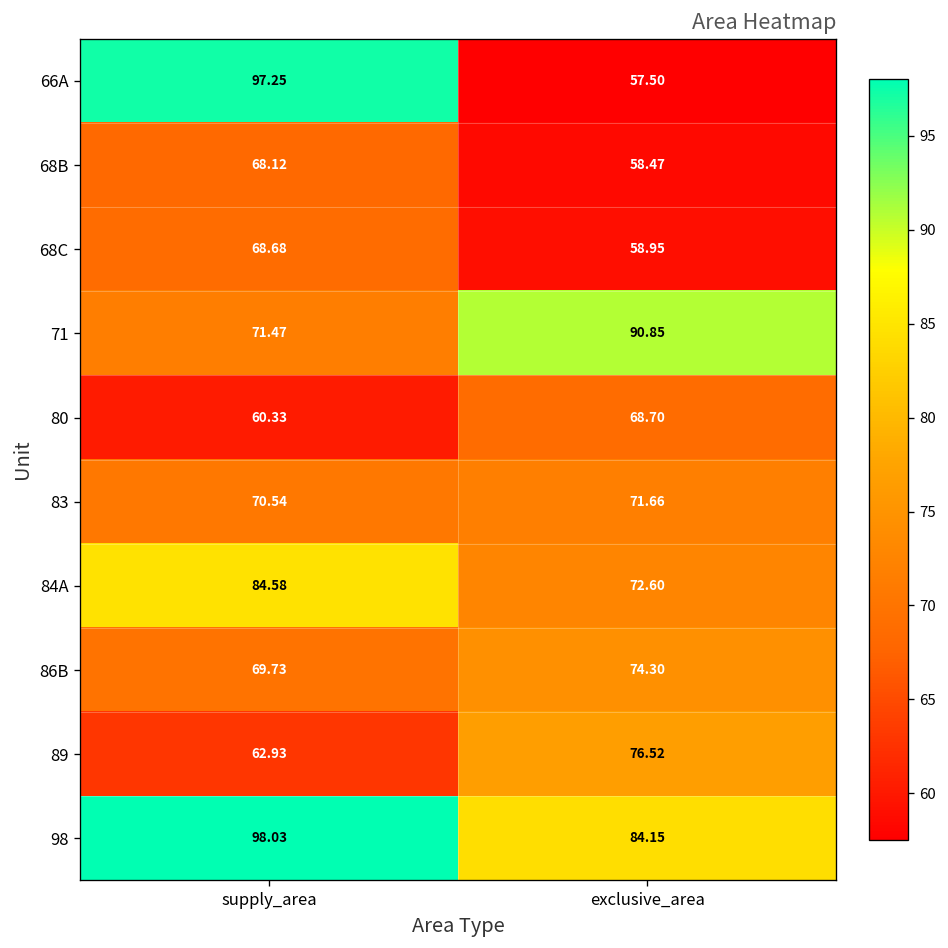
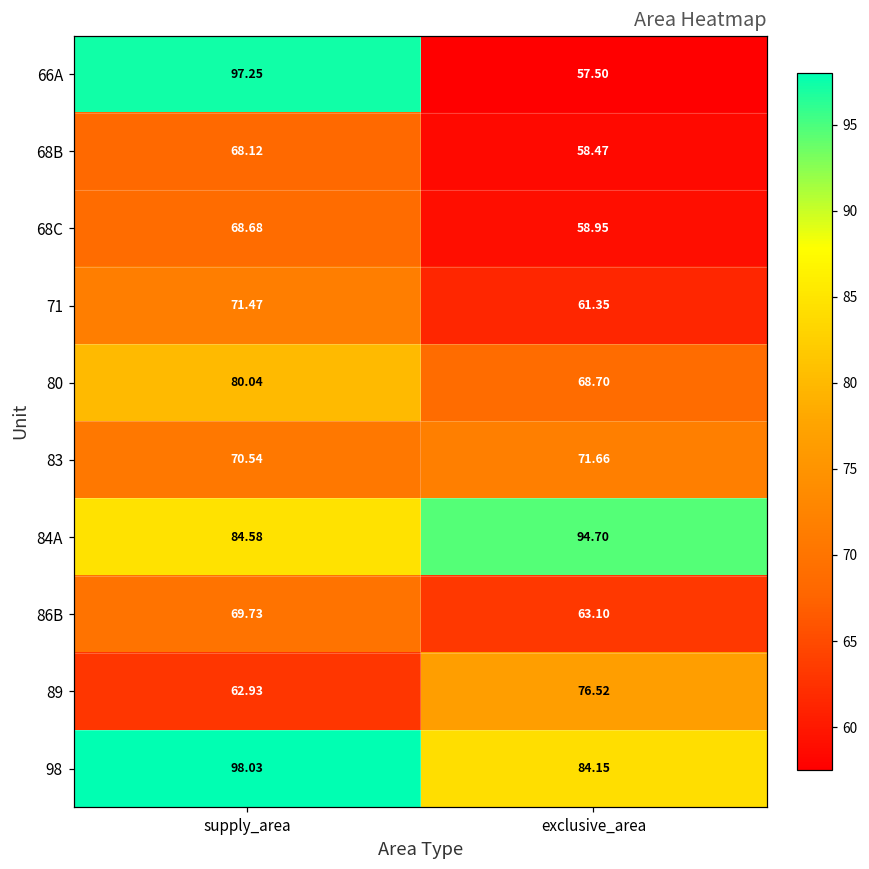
  {
    "66A": {
      "supply_area": 97.25,
      "exclusive_area": 57.50
    },
    "68B": {
      "supply_area": 68.12,
      "exclusive_area": 58.47
    },
    "68C": {
      "supply_area": 68.68,
      "exclusive_area": 58.95
    },
    "71": {
      "supply_area": 71.47,
-     "exclusive_area": 90.85
+     "exclusive_area": 61.35
    },
    "80": {
-     "supply_area": 60.33,
+     "supply_area": 80.04,
      "exclusive_area": 68.70
    },
    "83": {
      "supply_area": 70.54,
      "exclusive_area": 71.66
    },
    "84A": {
      "supply_area": 84.58,
-     "exclusive_area": 72.60
+     "exclusive_area": 94.70
    },
    "86B": {
      "supply_area": 69.73,
-     "exclusive_area": 74.30
+     "exclusive_area": 63.10
    },
    "89": {
      "supply_area": 62.93,
      "exclusive_area": 76.52
    },
    "98": {
      "supply_area": 98.03,
      "exclusive_area": 84.15
    }
  }
